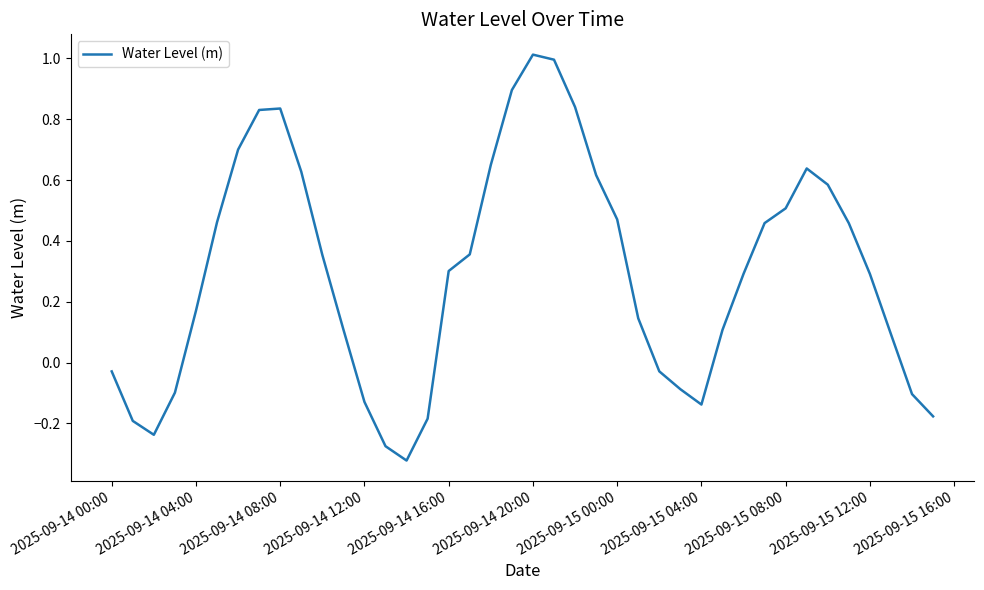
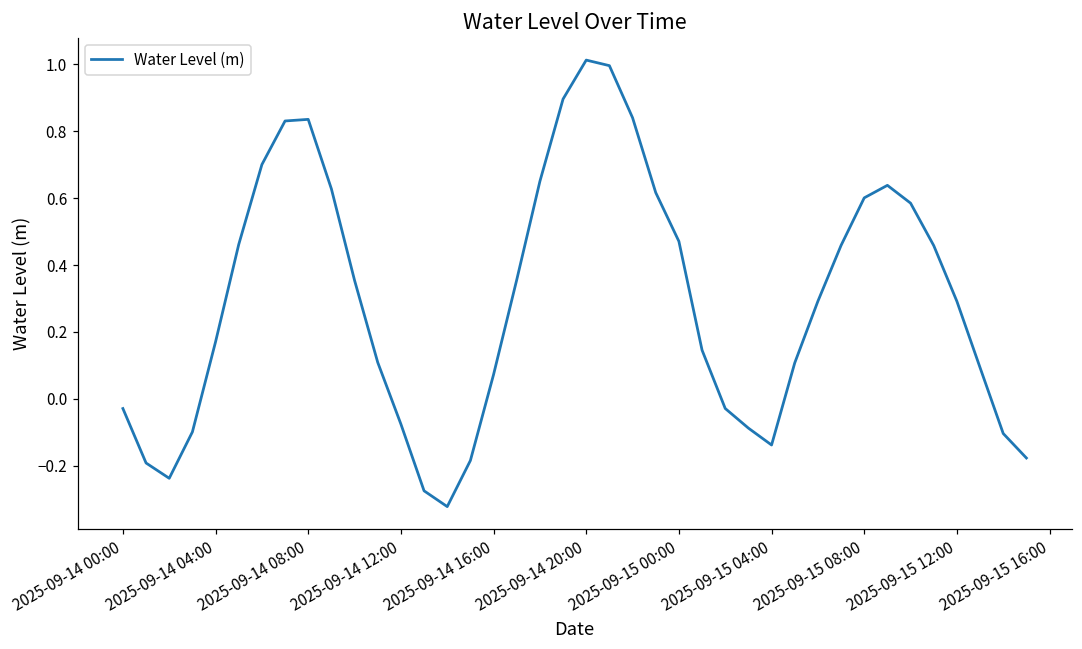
  {
    "2025-09-14 00:00": -0.03,
    "2025-09-14 04:00": 0.17,
    "2025-09-14 08:00": 0.84,
-   "2025-09-14 12:00": -0.13,
-   "2025-09-14 16:00": 0.30,
+   "2025-09-14 12:00": -0.08,
+   "2025-09-14 16:00": 0.07,
    "2025-09-14 20:00": 1.01,
    "2025-09-15 00:00": 0.47,
    "2025-09-15 04:00": -0.14,
-   "2025-09-15 08:00": 0.51,
+   "2025-09-15 08:00": 0.60,
    "2025-09-15 12:00": 0.29
  }
